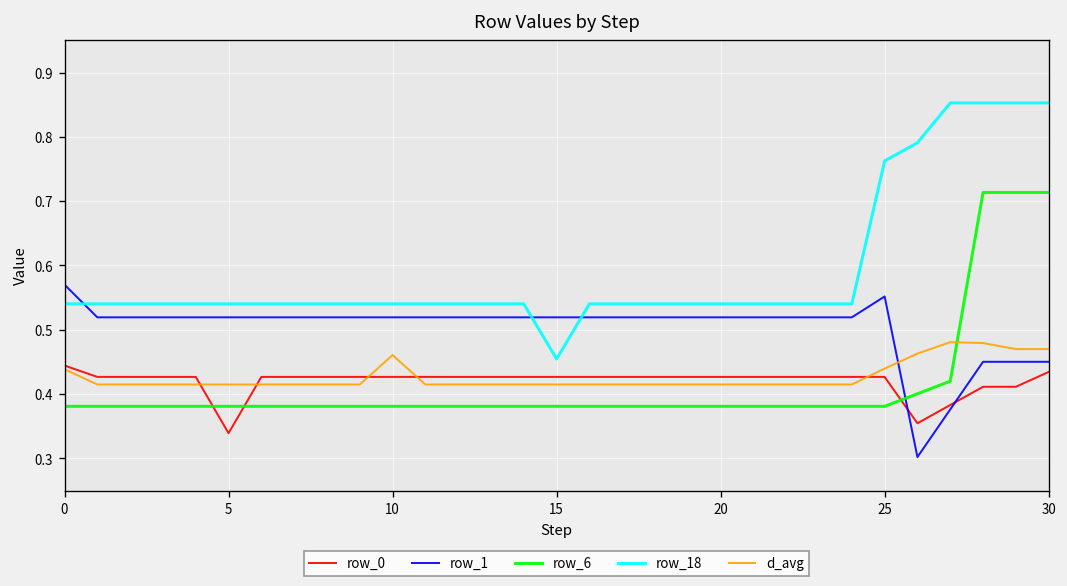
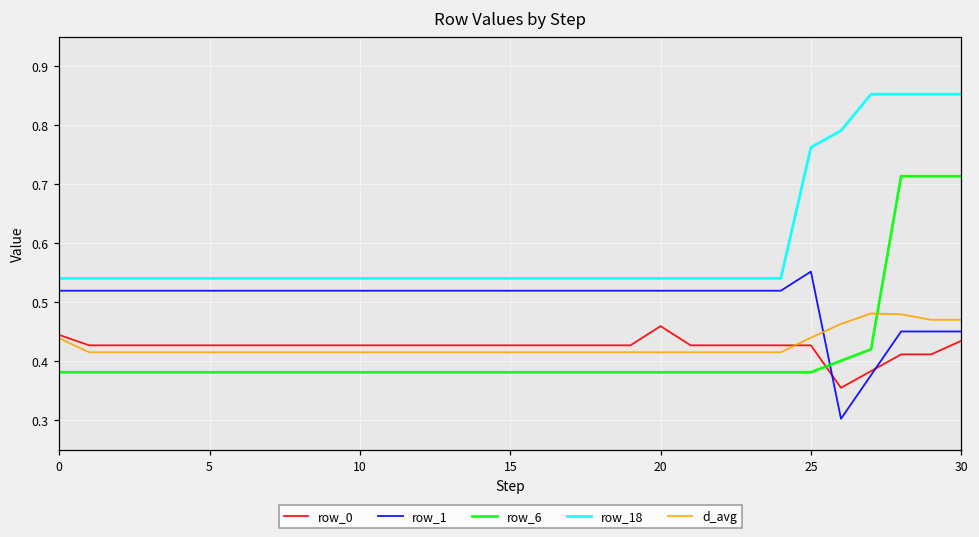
  {
    "row_0": {
      "0": 0.44,
-     "5": 0.34,
+     "5": 0.43,
      "10": 0.43,
      "15": 0.43,
-     "20": 0.43,
+     "20": 0.46,
      "25": 0.43,
      "30": 0.43
    },
    "row_1": {
-     "0": 0.57,
+     "0": 0.52,
      "5": 0.52,
      "10": 0.52,
      "15": 0.52,
      "20": 0.52,
      "25": 0.55,
      "30": 0.45
    },
    "row_6": {
      "0": 0.38,
      "5": 0.38,
      "10": 0.38,
      "15": 0.38,
      "20": 0.38,
      "25": 0.38,
      "30": 0.71
    },
    "row_18": {
      "0": 0.54,
      "5": 0.54,
      "10": 0.54,
-     "15": 0.45,
+     "15": 0.54,
      "20": 0.54,
      "25": 0.76,
      "30": 0.85
    },
    "d_avg": {
      "0": 0.44,
      "5": 0.41,
-     "10": 0.46,
+     "10": 0.41,
      "15": 0.41,
      "20": 0.41,
      "25": 0.44,
      "30": 0.47
    }
  }
